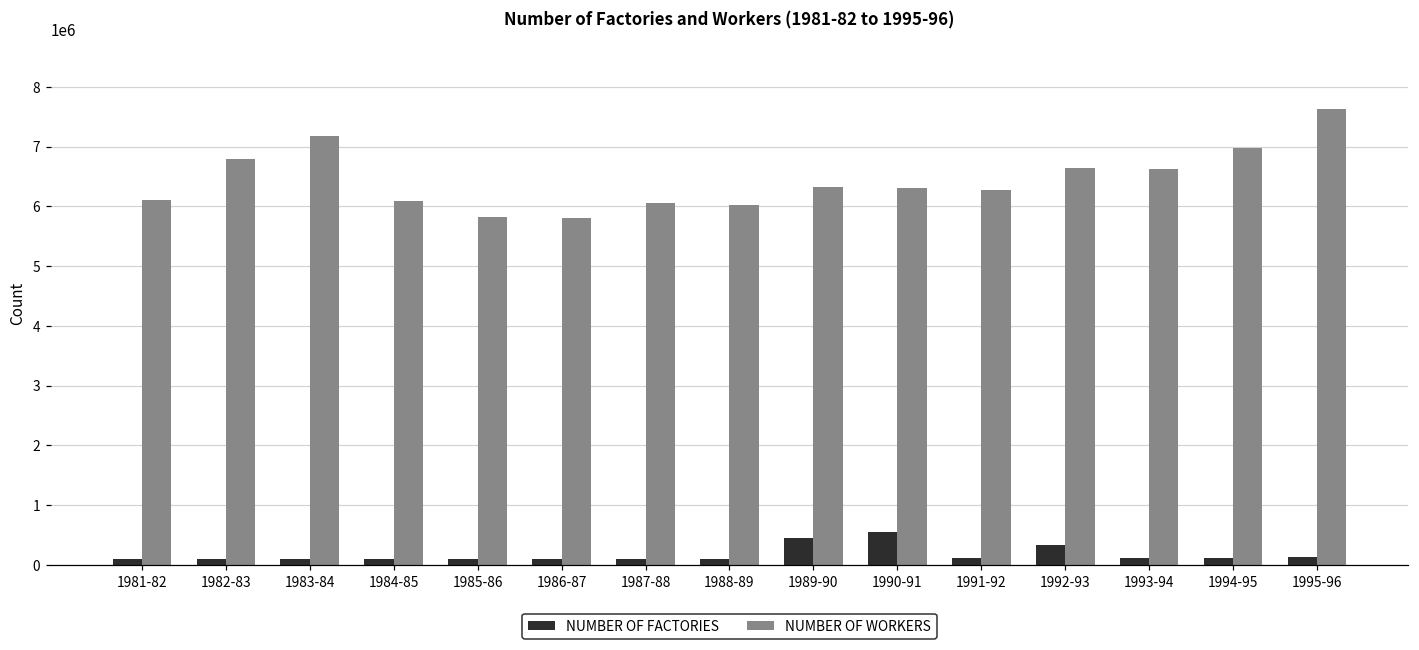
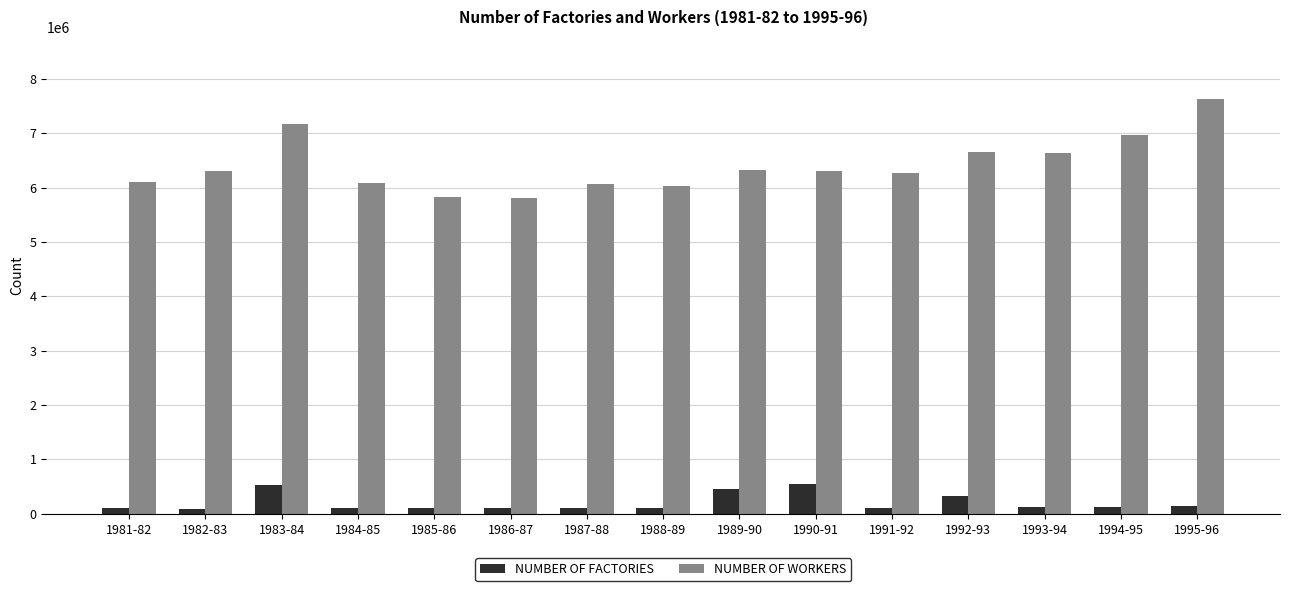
  {
    "NUMBER OF FACTORIES": {
      "1981-82": 100000,
      "1982-83": 100000,
-     "1983-84": 100000,
+     "1983-84": 500000,
      "1984-85": 100000,
      "1985-86": 100000,
      "1986-87": 100000,
      "1987-88": 100000,
      "1988-89": 100000,
      "1989-90": 500000,
      "1990-91": 500000,
      "1991-92": 100000,
      "1992-93": 300000,
      "1993-94": 100000,
      "1994-95": 100000,
      "1995-96": 100000
    },
    "NUMBER OF WORKERS": {
      "1981-82": 6100000,
-     "1982-83": 6800000,
+     "1982-83": 6300000,
      "1983-84": 7200000,
      "1984-85": 6100000,
      "1985-86": 5800000,
      "1986-87": 5800000,
      "1987-88": 6100000,
      "1988-89": 6000000,
      "1989-90": 6300000,
      "1990-91": 6300000,
      "1991-92": 6300000,
      "1992-93": 6600000,
      "1993-94": 6600000,
      "1994-95": 7000000,
      "1995-96": 7600000
    }
  }
